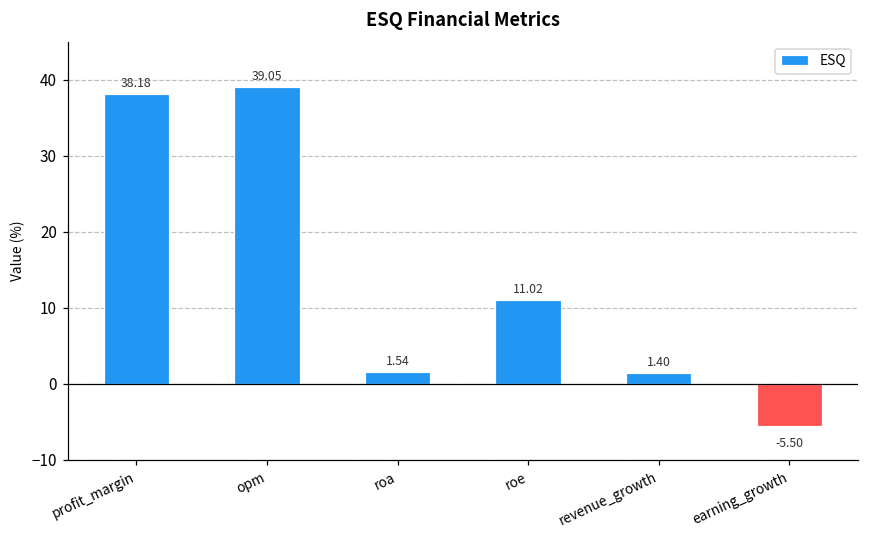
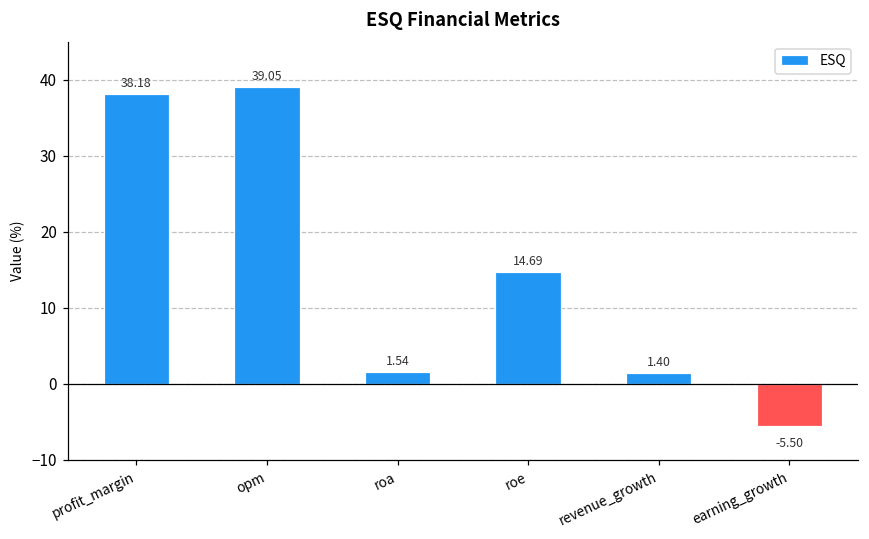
  {
    "profit_margin": 38.18,
    "opm": 39.05,
    "roa": 1.54,
-   "roe": 11.02,
+   "roe": 14.69,
    "revenue_growth": 1.40,
    "earning_growth": -5.50
  }
